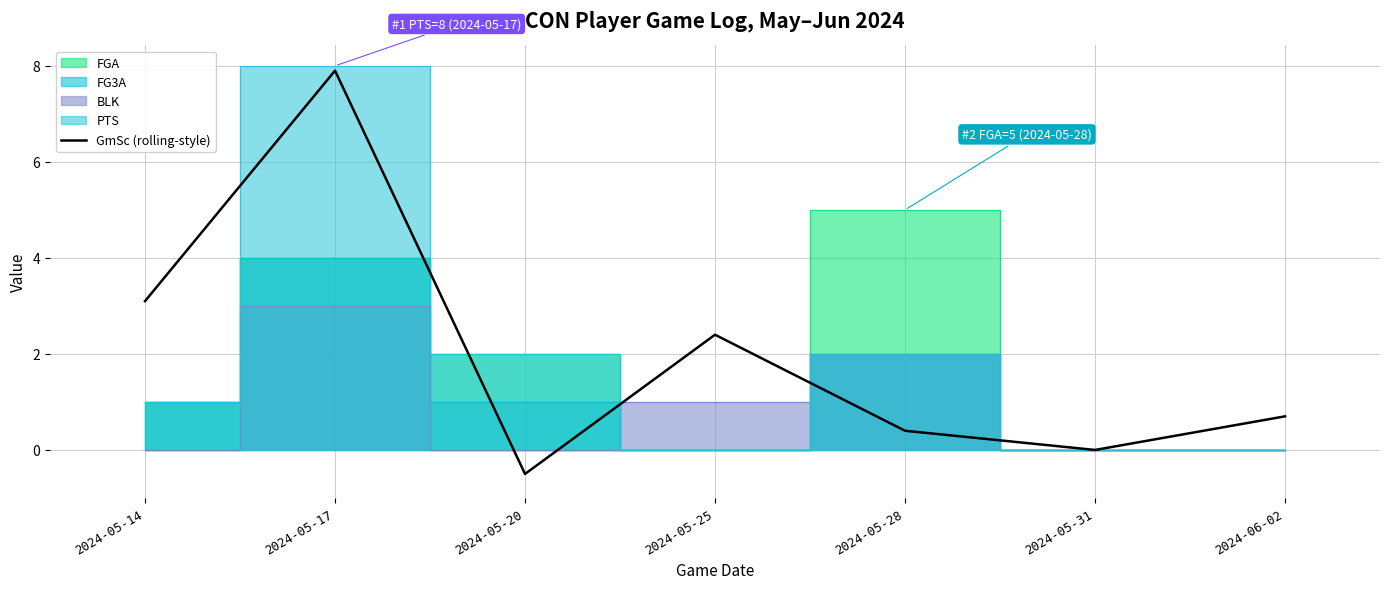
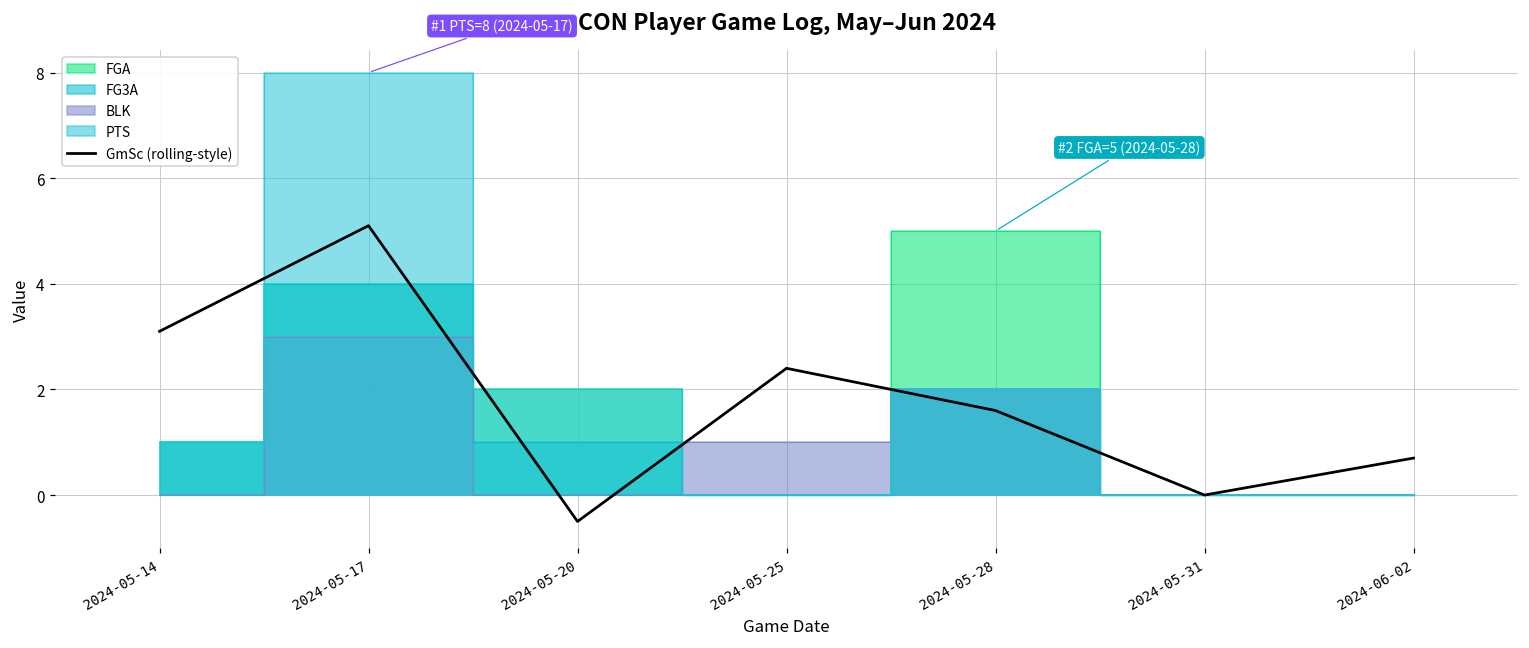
  {
    "GmSc (rolling-style)": {
      "2024-05-14": 3.1,
-     "2024-05-17": 7.9,
+     "2024-05-17": 5.1,
      "2024-05-20": -0.5,
      "2024-05-25": 2.4,
-     "2024-05-28": 0.4,
+     "2024-05-28": 1.6,
      "2024-06-02": 0.7
    }
  }
